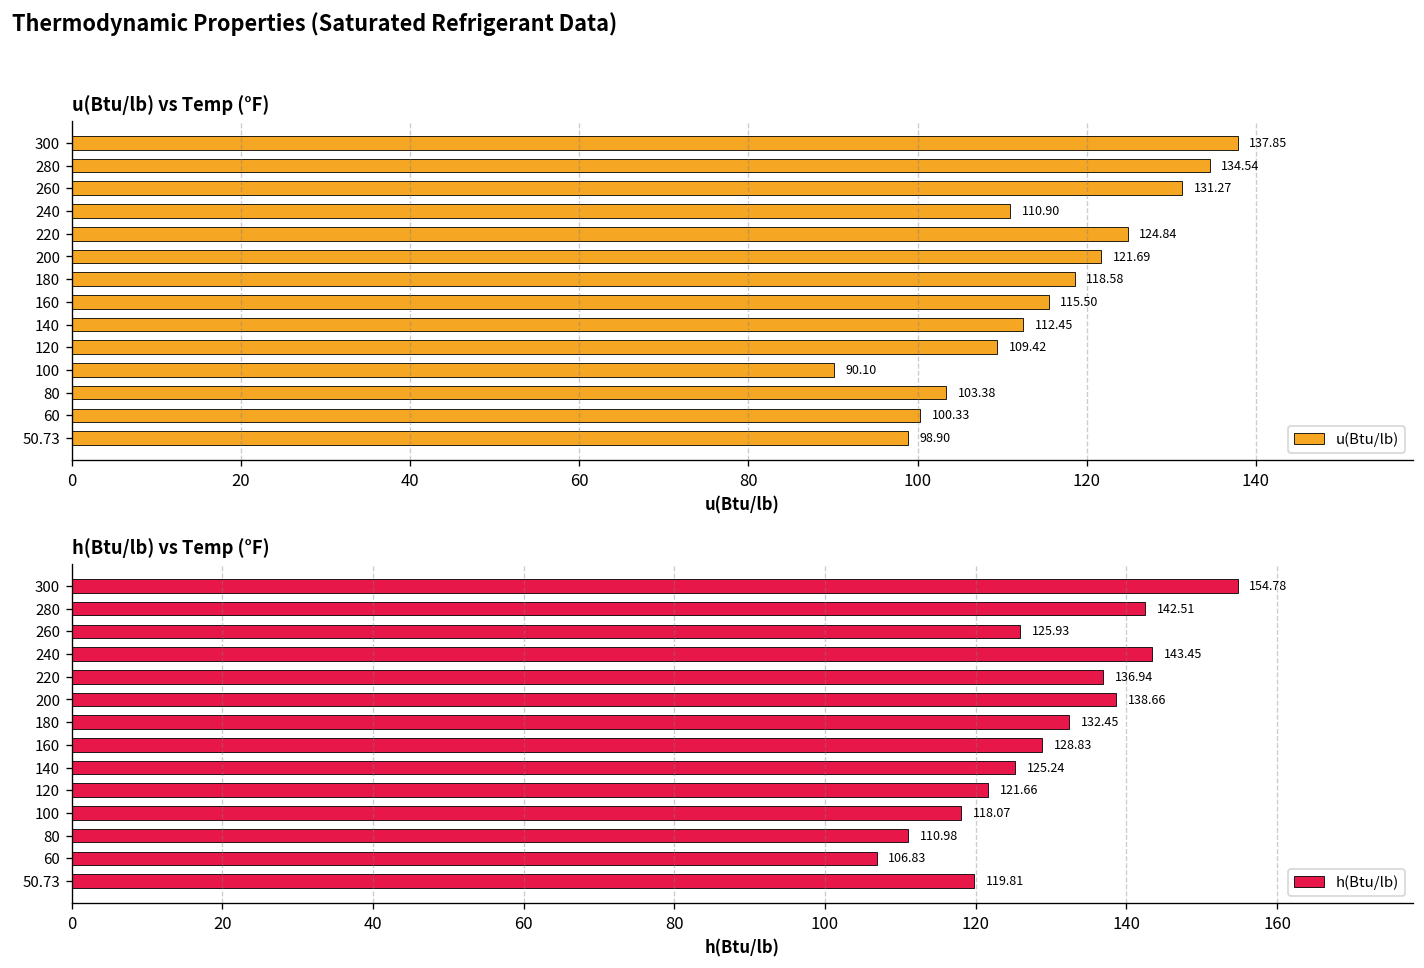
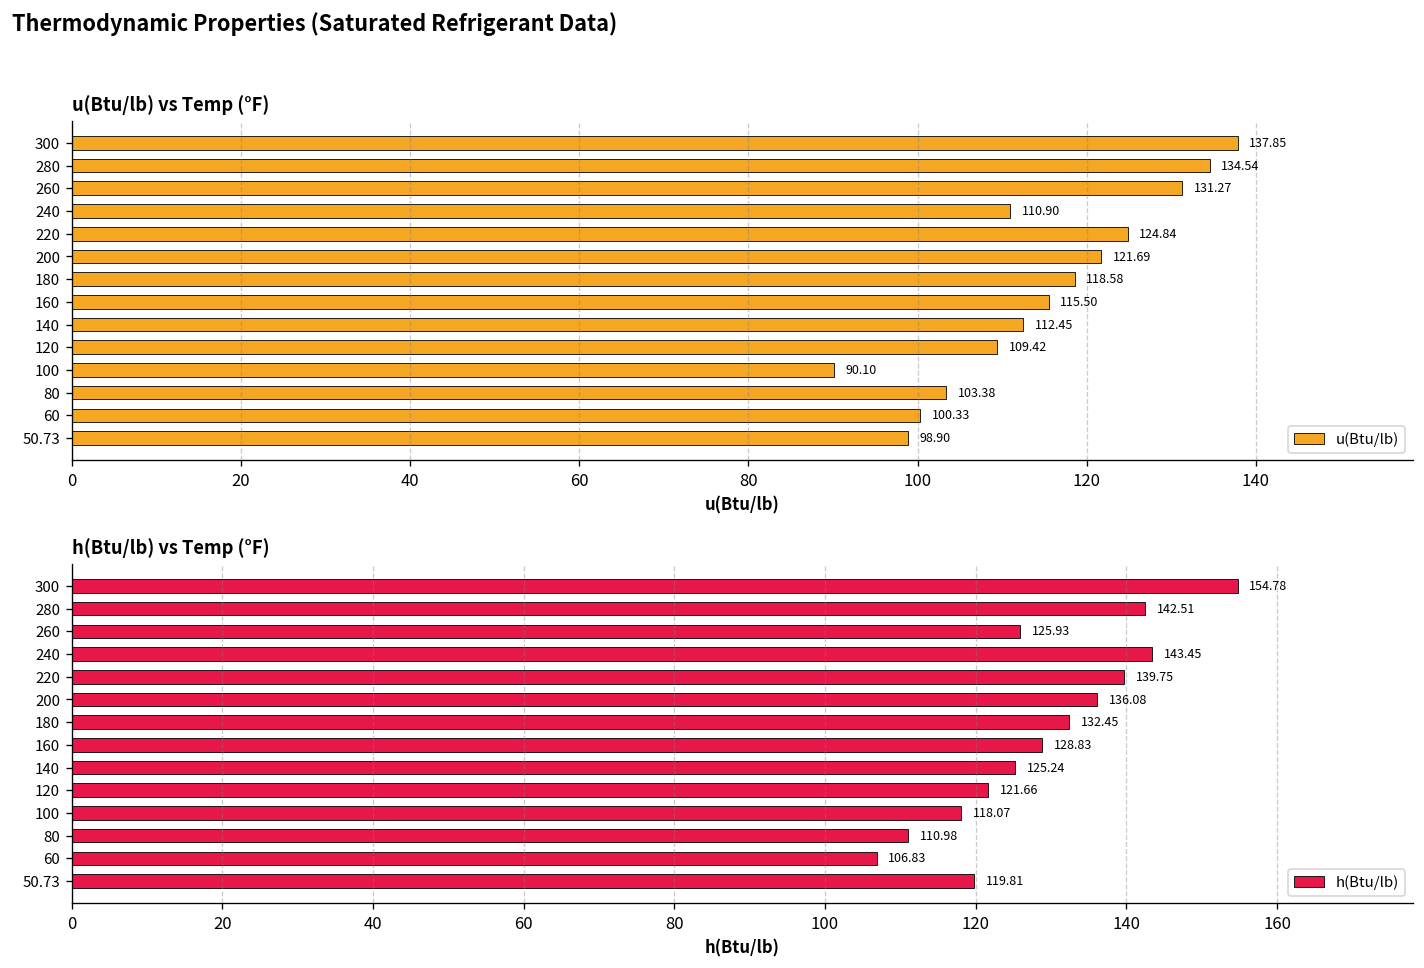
  {
    "u(Btu/lb) vs Temp (°F)": {
      "300": 137.85,
      "280": 134.54,
      "260": 131.27,
      "240": 110.90,
      "220": 124.84,
      "200": 121.69,
      "180": 118.58,
      "160": 115.50,
      "140": 112.45,
      "120": 109.42,
      "100": 90.10,
      "80": 103.38,
      "60": 100.33,
      "50.73": 98.90
    },
    "h(Btu/lb) vs Temp (°F)": {
      "300": 154.78,
      "280": 142.51,
      "260": 125.93,
      "240": 143.45,
-     "220": 136.94,
-     "200": 138.66,
+     "220": 139.75,
+     "200": 136.08,
      "180": 132.45,
      "160": 128.83,
      "140": 125.24,
      "120": 121.66,
      "100": 118.07,
      "80": 110.98,
      "60": 106.83,
      "50.73": 119.81
    }
  }
